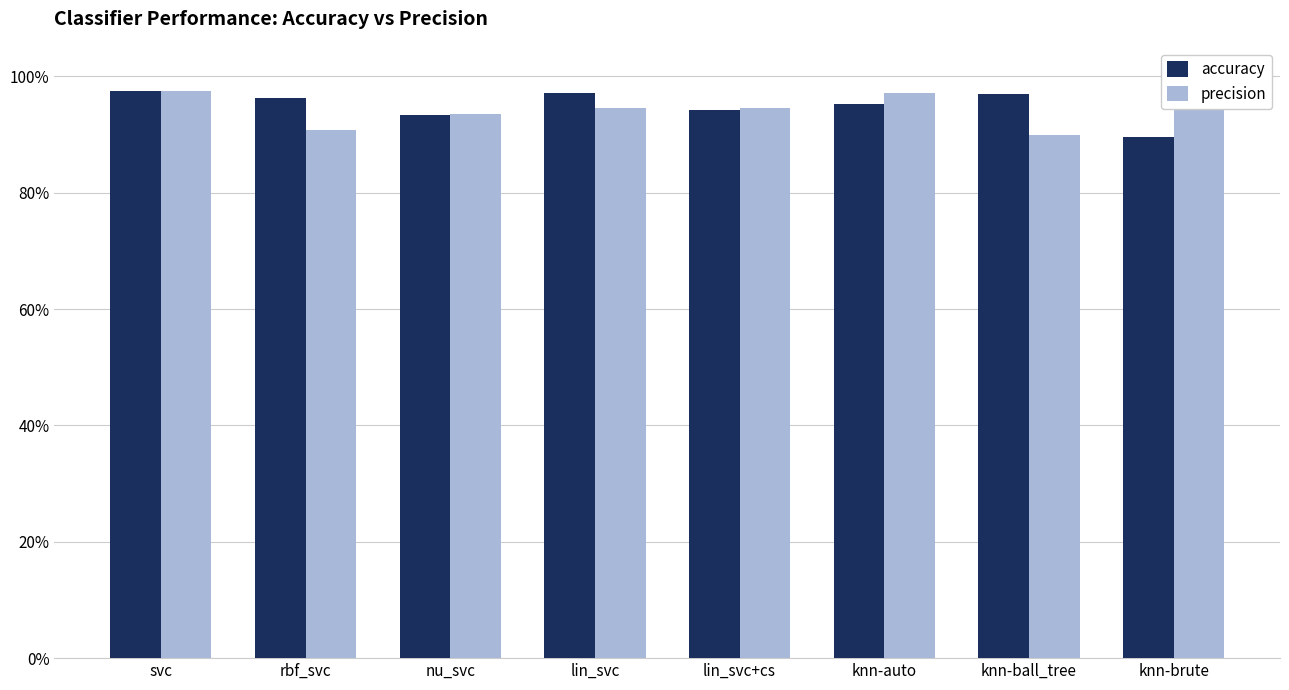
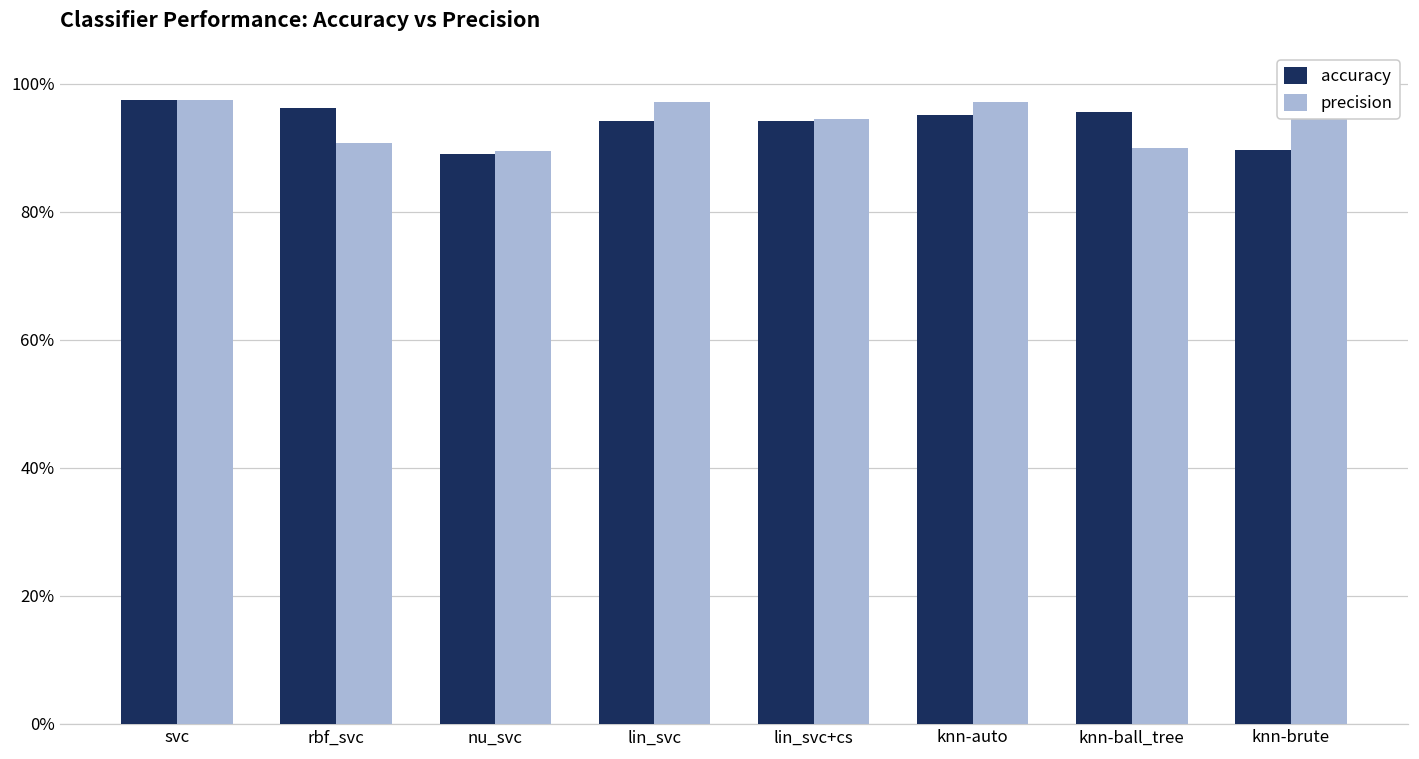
  {
    "accuracy": {
      "svc": "97%",
      "rbf_svc": "96%",
-     "nu_svc": "93%",
-     "lin_svc": "97%",
+     "nu_svc": "89%",
+     "lin_svc": "94%",
      "lin_svc+cs": "94%",
      "knn-auto": "95%",
-     "knn-ball_tree": "97%",
+     "knn-ball_tree": "96%",
      "knn-brute": "90%"
    },
    "precision": {
      "svc": "98%",
      "rbf_svc": "91%",
-     "nu_svc": "94%",
-     "lin_svc": "95%",
+     "nu_svc": "89%",
+     "lin_svc": "97%",
      "lin_svc+cs": "95%",
      "knn-auto": "97%",
      "knn-ball_tree": "90%"
    }
  }
